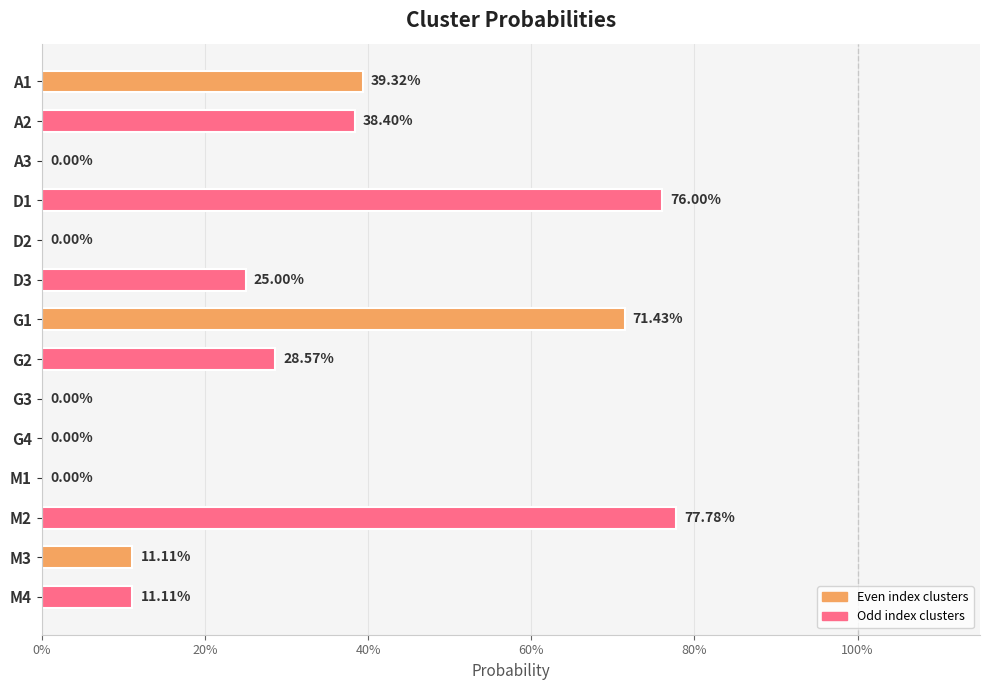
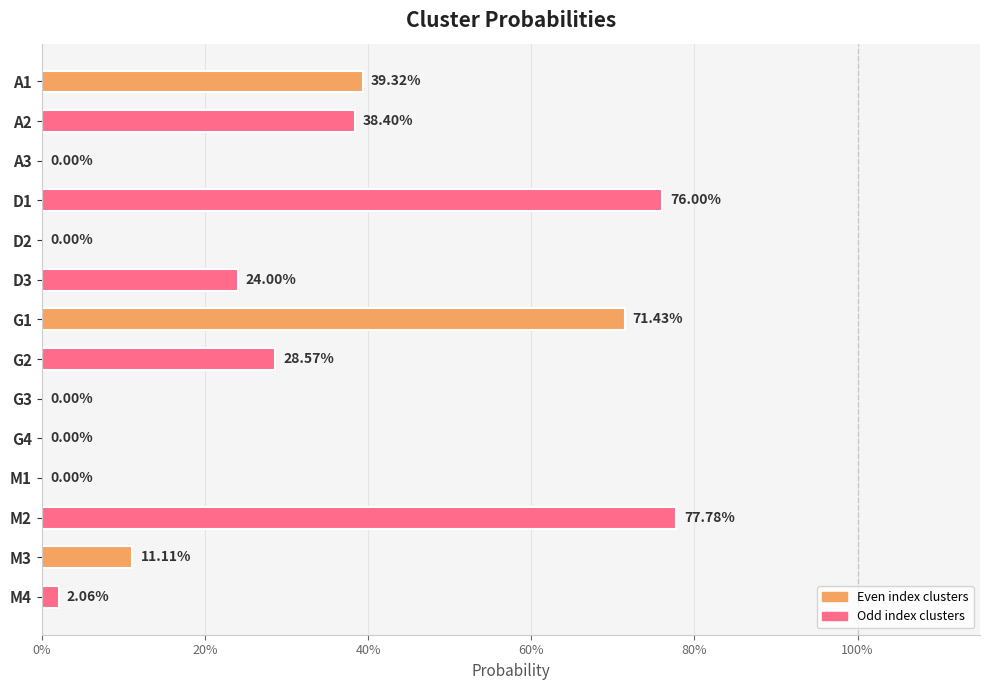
  {
    "A1": "39.32%",
    "A2": "38.40%",
    "A3": "0.00%",
    "D1": "76.00%",
    "D2": "0.00%",
-   "D3": "25.00%",
+   "D3": "24.00%",
    "G1": "71.43%",
    "G2": "28.57%",
    "G3": "0.00%",
    "G4": "0.00%",
    "M1": "0.00%",
    "M2": "77.78%",
    "M3": "11.11%",
-   "M4": "11.11%"
+   "M4": "2.06%"
  }
